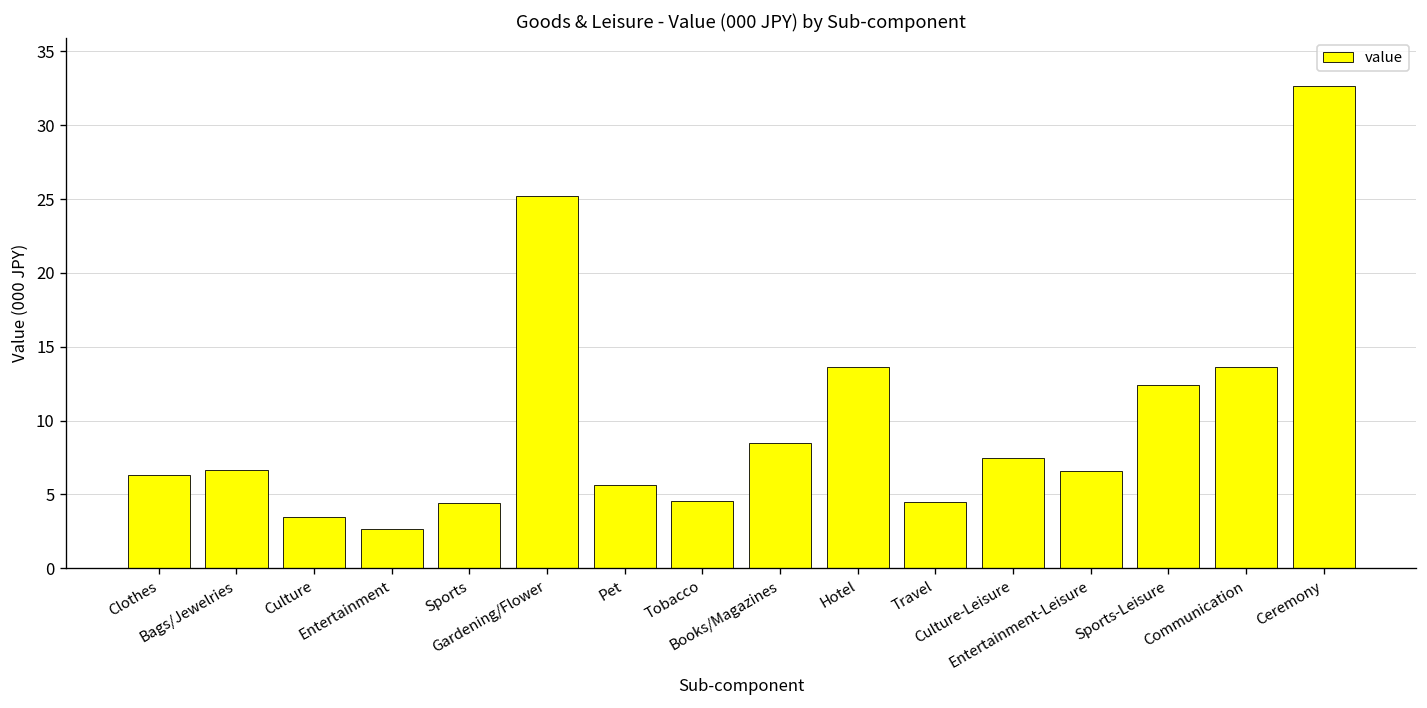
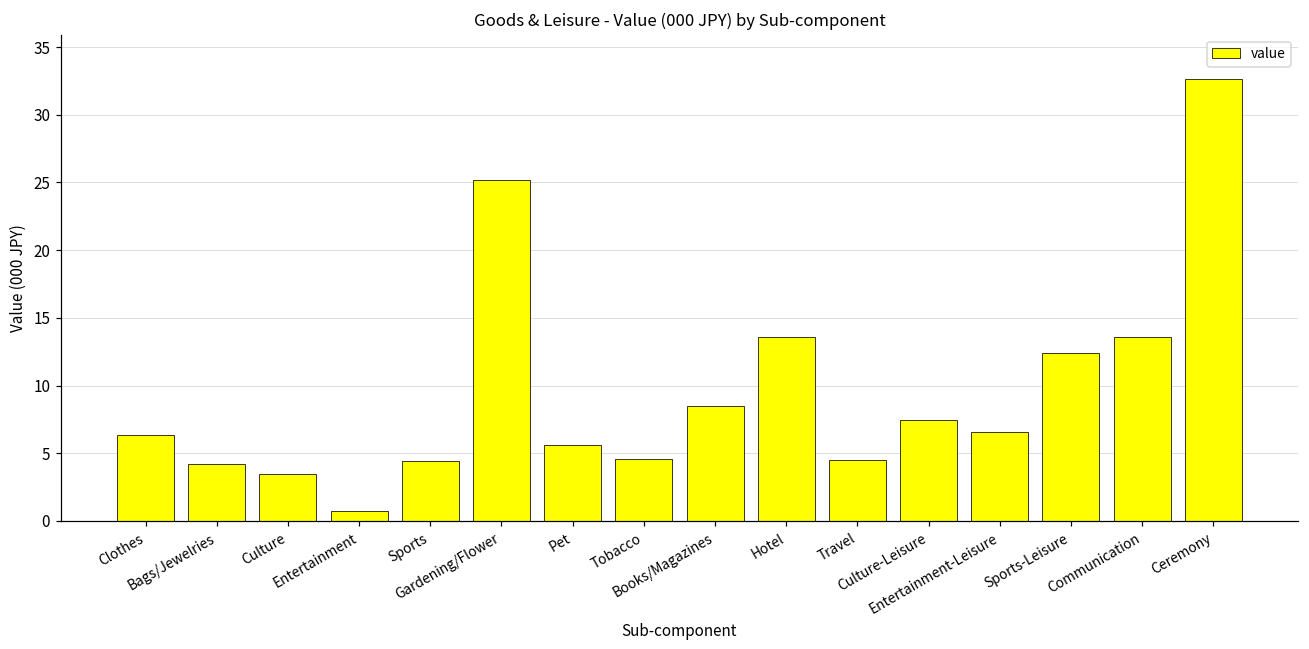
  {
    "Clothes": 6.3,
-   "Bags/Jewelries": 6.6,
+   "Bags/Jewelries": 4.2,
    "Culture": 3.5,
-   "Entertainment": 2.6,
+   "Entertainment": 0.7,
    "Sports": 4.4,
    "Gardening/Flower": 25.2,
    "Pet": 5.6,
    "Tobacco": 4.6,
    "Books/Magazines": 8.5,
    "Hotel": 13.6,
    "Travel": 4.5,
    "Culture-Leisure": 7.5,
    "Entertainment-Leisure": 6.6,
    "Sports-Leisure": 12.4,
    "Communication": 13.6,
    "Ceremony": 32.6
  }
